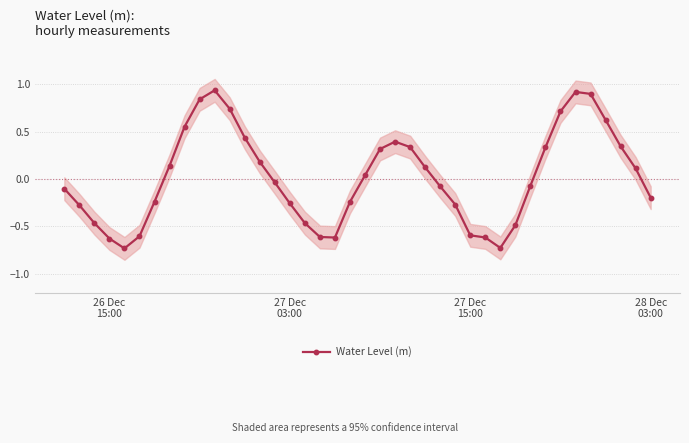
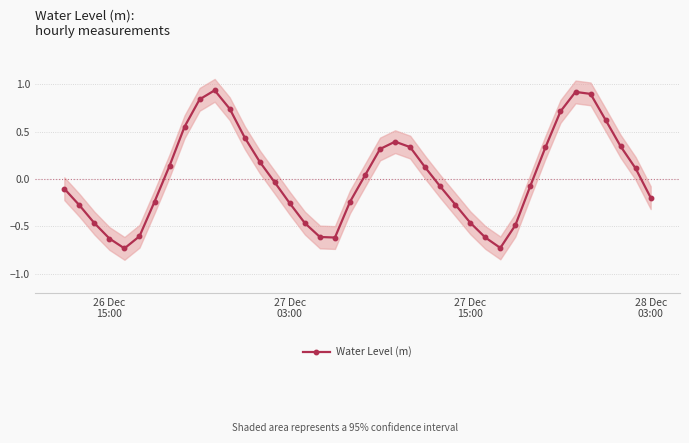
  {
    "Water Level (m)": {
      "26 Dec 15:00": -0.6,
      "27 Dec 03:00": -0.3,
-     "27 Dec 15:00": -0.6,
+     "27 Dec 15:00": -0.5,
      "28 Dec 03:00": -0.2
    }
  }
